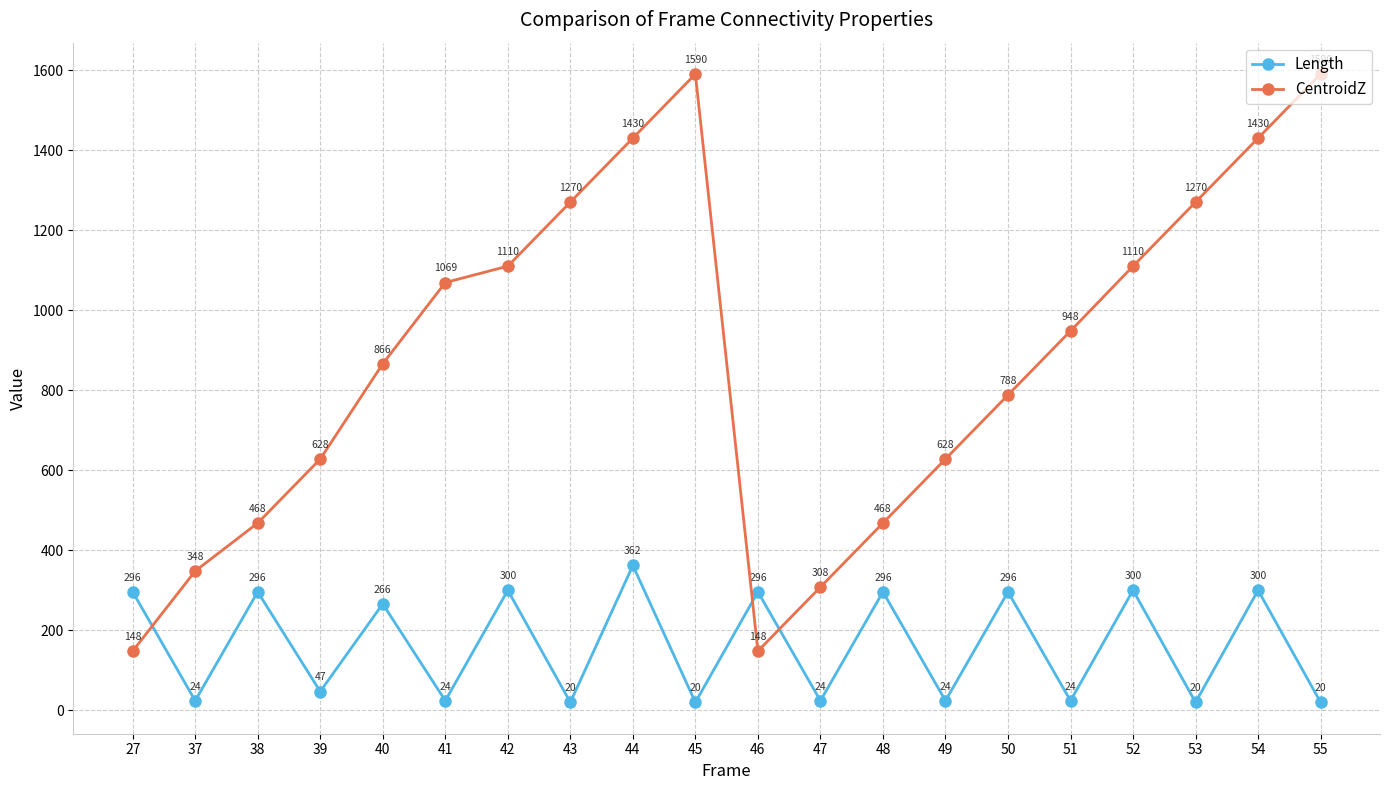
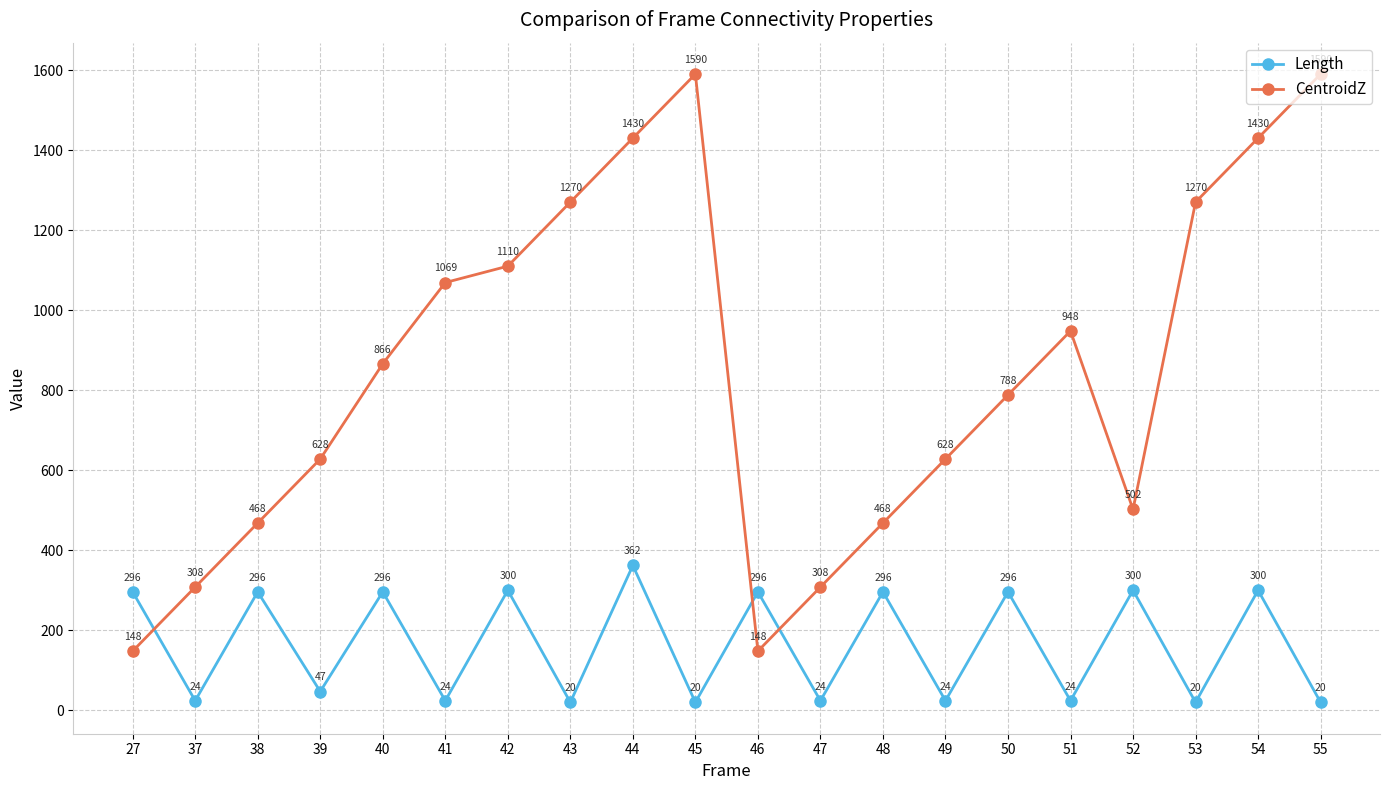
  {
    "Length": {
      "27": 296,
      "37": 24,
      "38": 296,
      "39": 47,
-     "40": 266,
+     "40": 296,
      "41": 24,
      "42": 300,
      "43": 20,
      "44": 362,
      "45": 20,
      "46": 296,
      "47": 24,
      "48": 296,
      "49": 24,
      "50": 296,
      "51": 24,
      "52": 300,
      "53": 20,
      "54": 300,
      "55": 20
    },
    "CentroidZ": {
      "27": 148,
-     "37": 348,
+     "37": 308,
      "38": 468,
      "39": 628,
      "40": 866,
      "41": 1069,
      "42": 1110,
      "43": 1270,
      "44": 1430,
      "45": 1590,
      "46": 148,
      "47": 308,
      "48": 468,
      "49": 628,
      "50": 788,
      "51": 948,
-     "52": 1110,
+     "52": 502,
      "53": 1270,
      "54": 1430
    }
  }
